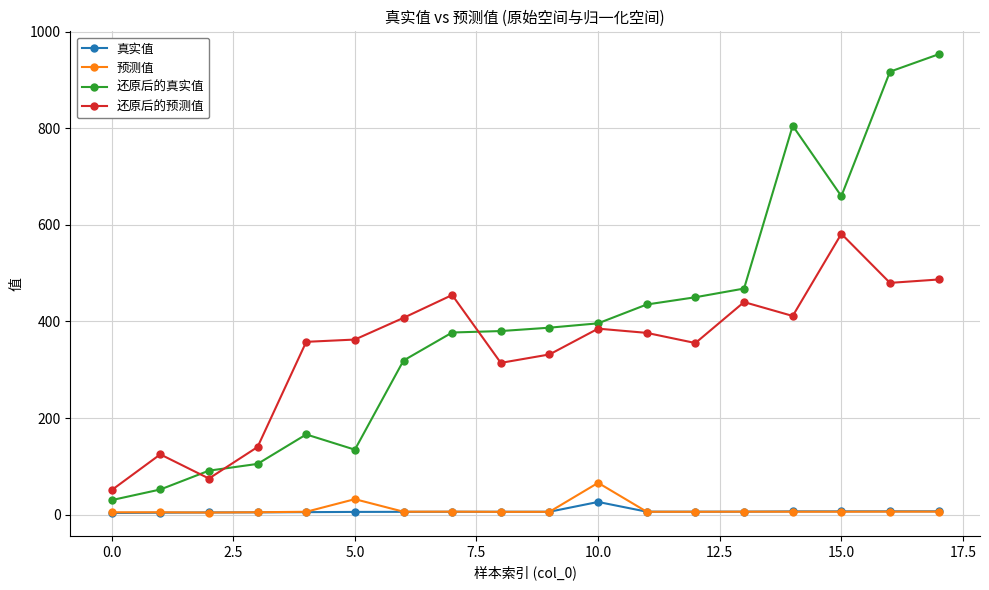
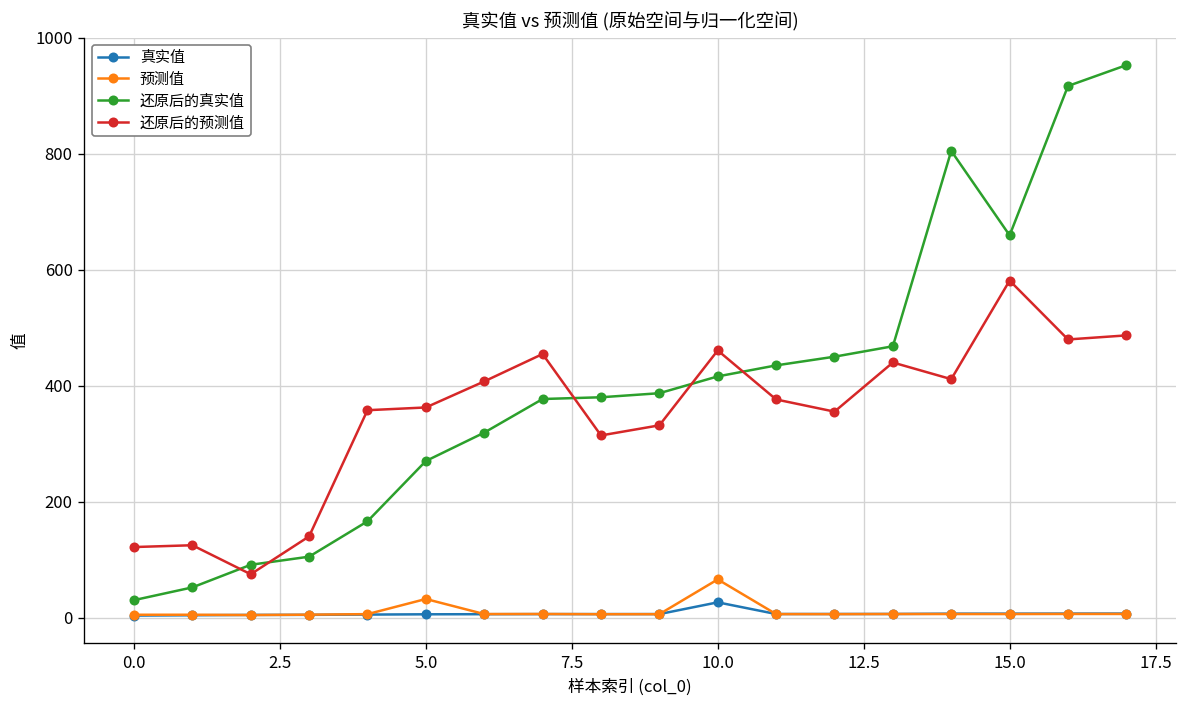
  {
    "真实值": {
      "5.0": 10,
      "10.0": 30
    },
    "预测值": {
      "5.0": 30,
      "10.0": 70
    },
    "还原后的真实值": {
      "0.0": 30,
-     "5.0": 130,
-     "10.0": 400,
+     "5.0": 270,
+     "10.0": 420,
      "15.0": 660
    },
    "还原后的预测值": {
-     "0.0": 50,
+     "0.0": 120,
      "5.0": 360,
-     "10.0": 380,
+     "10.0": 460,
      "15.0": 580
    }
  }
